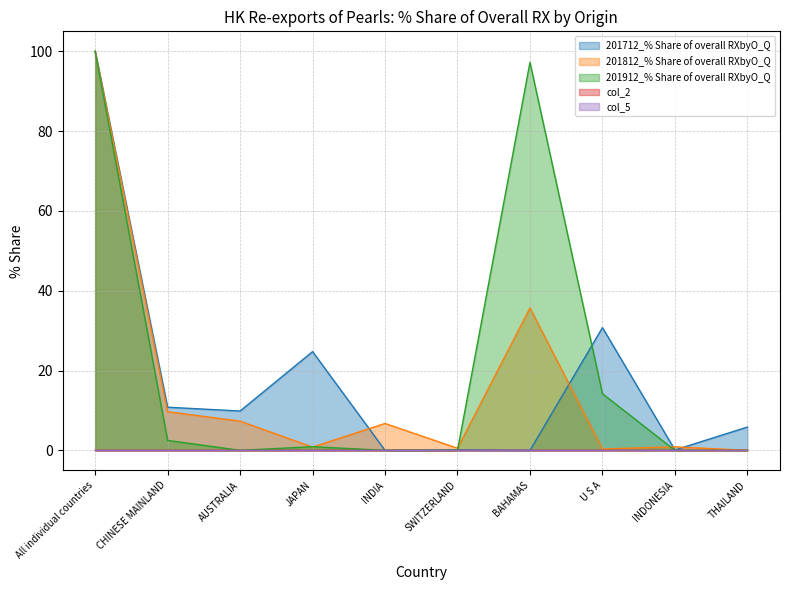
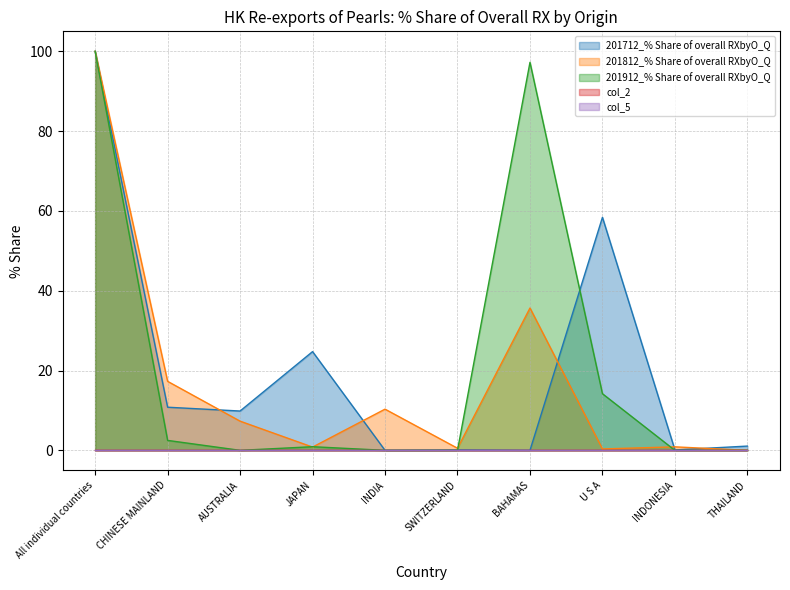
  {
    "201712_% Share of overall RXbyO_Q": {
      "CHINESE MAINLAND": 11,
      "AUSTRALIA": 10,
      "JAPAN": 25,
-     "U S A": 31,
-     "THAILAND": 6
+     "U S A": 58,
+     "THAILAND": 1
    },
    "201812_% Share of overall RXbyO_Q": {
-     "CHINESE MAINLAND": 10,
+     "CHINESE MAINLAND": 17,
      "AUSTRALIA": 7,
-     "INDIA": 7,
+     "INDIA": 10,
      "BAHAMAS": 36,
      "INDONESIA": 1
    },
    "201912_% Share of overall RXbyO_Q": {
      "CHINESE MAINLAND": 2,
      "BAHAMAS": 97,
      "U S A": 14
    },
    "col_5": {
      "All individual countries": 0,
      "CHINESE MAINLAND": 0,
      "JAPAN": 0
    }
  }
